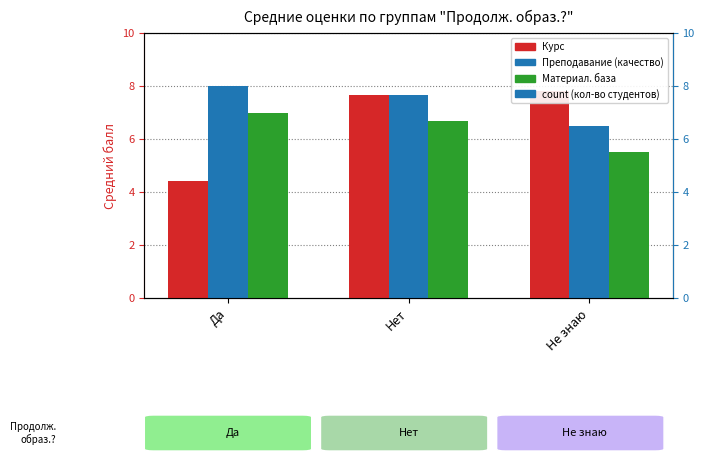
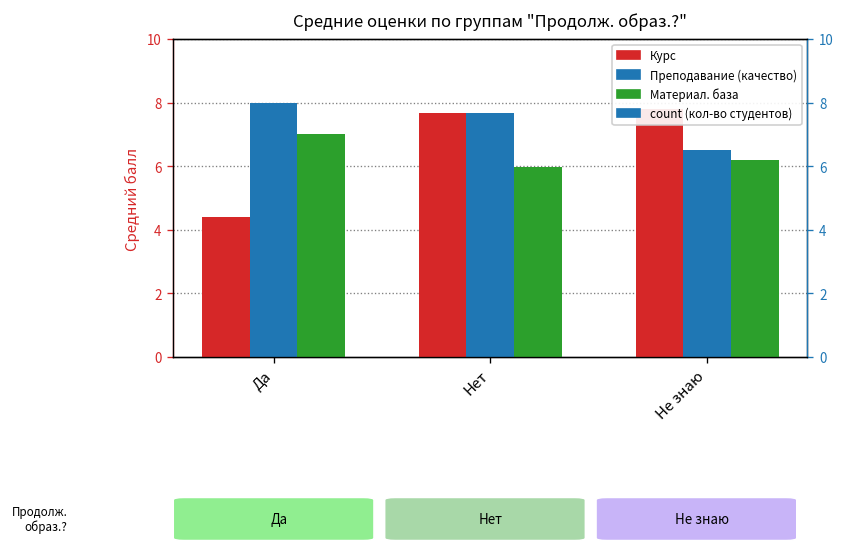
  {
    "Курс": {
      "Да": 4.4,
      "Нет": 7.7
    },
    "Материал. база": {
      "Да": 7.0,
-     "Нет": 6.7,
-     "Не знаю": 5.5
+     "Нет": 6.0,
+     "Не знаю": 6.2
    }
  }
